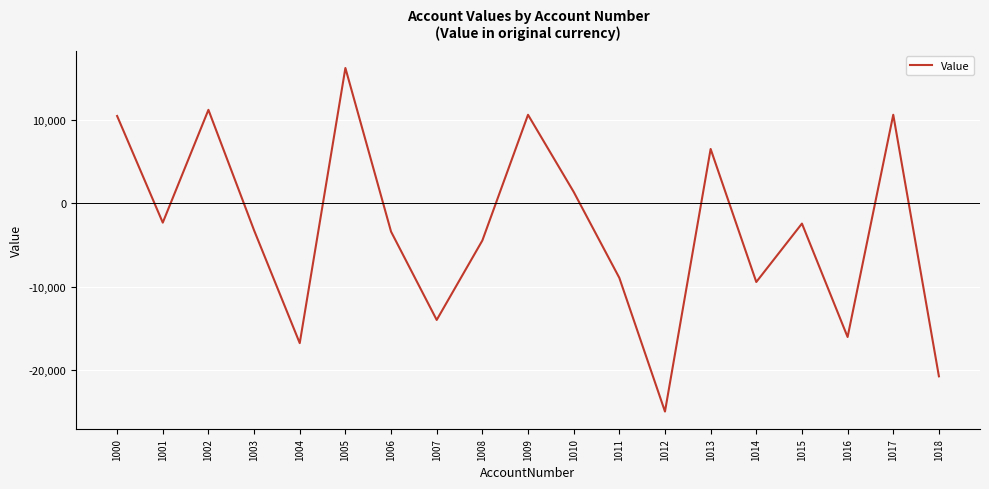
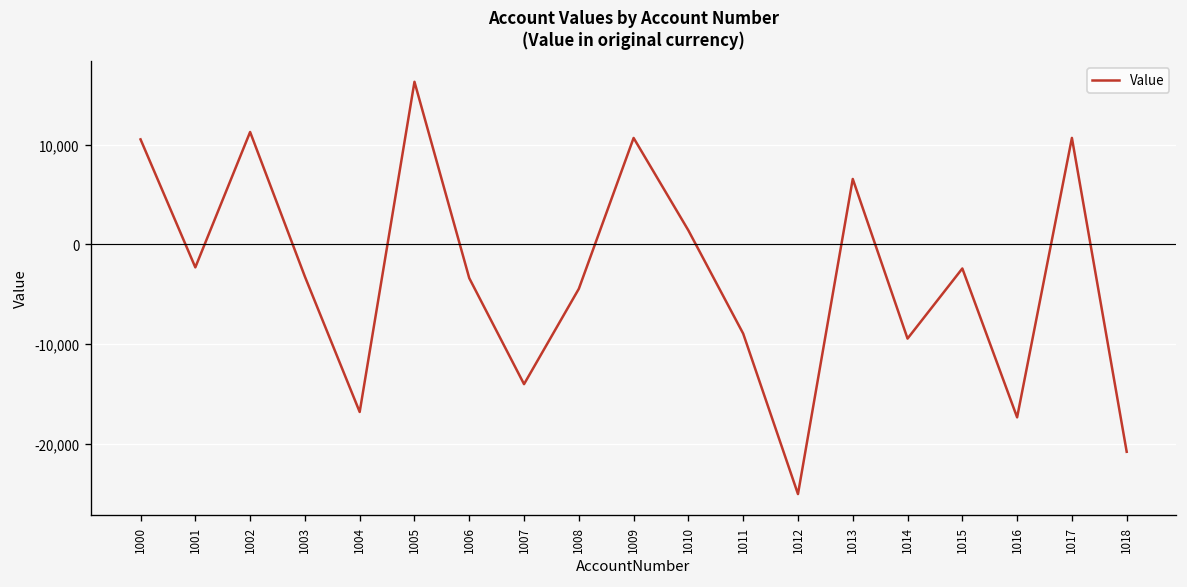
  {
    "1000": "11,000",
    "1001": "-2,000",
    "1002": "11,000",
    "1003": "-3,000",
    "1004": "-17,000",
    "1005": "16,000",
    "1006": "-3,000",
    "1007": "-14,000",
    "1008": "-4,000",
    "1009": "11,000",
    "1010": "1,000",
    "1011": "-9,000",
    "1012": "-25,000",
    "1013": "7,000",
    "1014": "-9,000",
    "1015": "-2,000",
-   "1016": "-16,000",
+   "1016": "-17,000",
    "1017": "11,000",
    "1018": "-21,000"
  }
